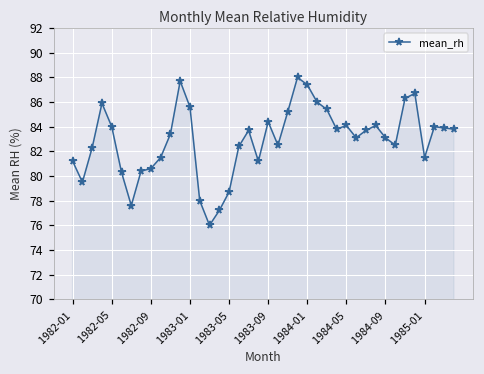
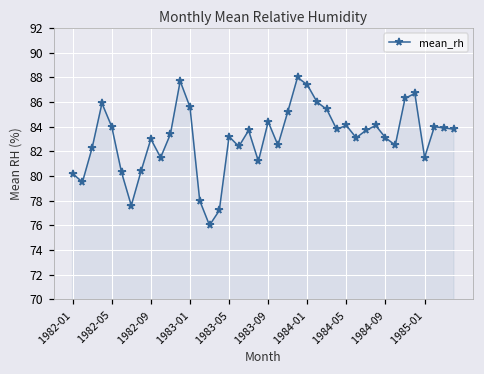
  {
-   "1982-01": 81.2,
+   "1982-01": 80.2,
    "1982-05": 84.0,
-   "1982-09": 80.6,
+   "1982-09": 83.0,
    "1983-01": 85.6,
-   "1983-05": 78.7,
+   "1983-05": 83.2,
    "1983-09": 84.4,
    "1984-01": 87.4,
    "1984-05": 84.1,
    "1984-09": 83.1,
    "1985-01": 81.5
  }
